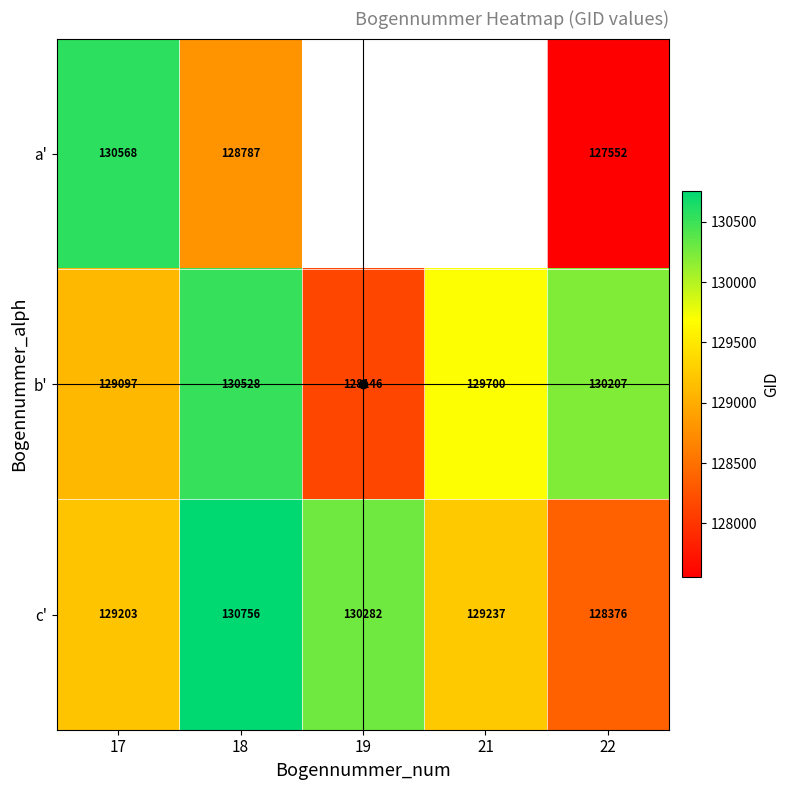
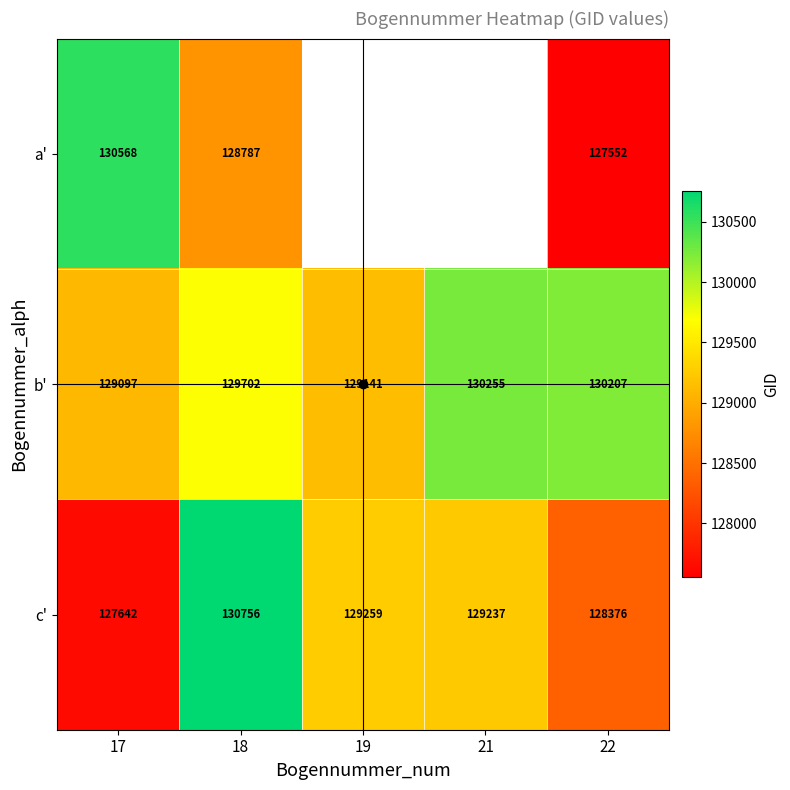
  {
    "a'": {
      "17": 130568,
      "18": 128787,
      "22": 127552
    },
    "b'": {
      "17": 129097,
-     "18": 130528,
-     "19": 128146,
-     "21": 129700,
+     "18": 129702,
+     "19": 129141,
+     "21": 130255,
      "22": 130207
    },
    "c'": {
-     "17": 129203,
+     "17": 127642,
      "18": 130756,
-     "19": 130282,
+     "19": 129259,
      "21": 129237,
      "22": 128376
    }
  }
